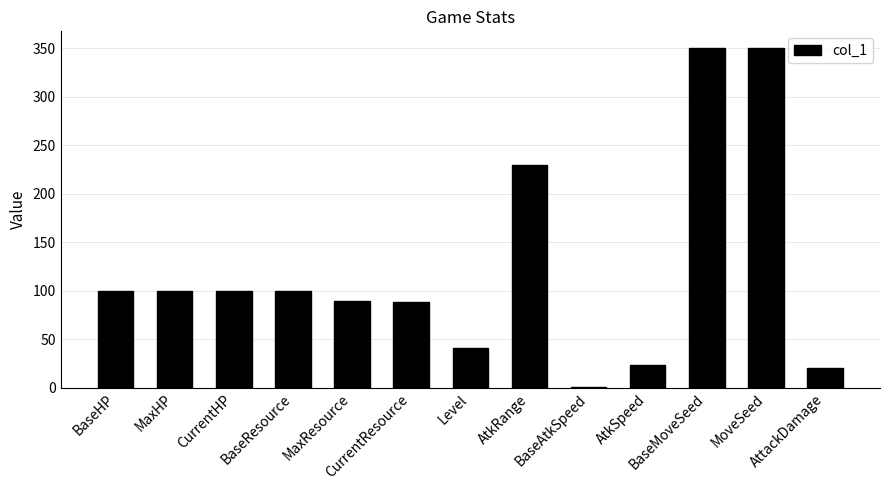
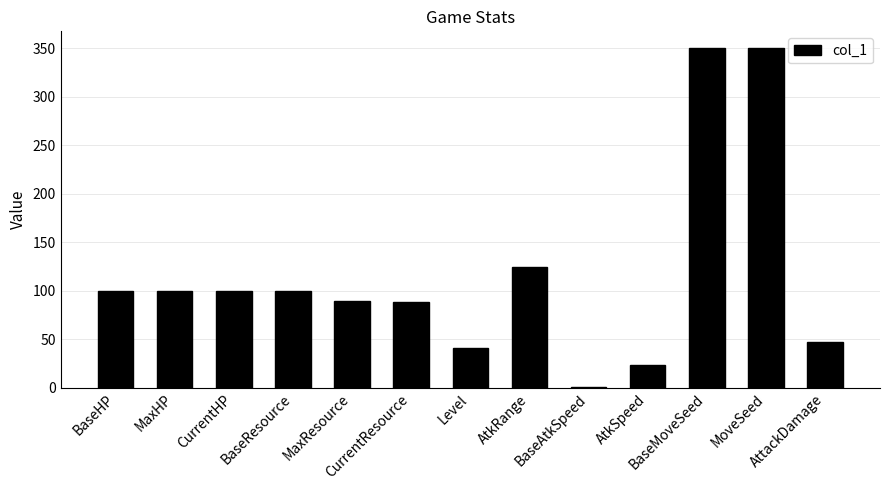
  {
    "BaseHP": 100,
    "MaxHP": 100,
    "CurrentHP": 100,
    "BaseResource": 100,
    "MaxResource": 90,
    "CurrentResource": 90,
    "Level": 40,
-   "AtkRange": 230,
+   "AtkRange": 130,
    "AtkSpeed": 20,
    "BaseMoveSeed": 350,
    "MoveSeed": 350,
-   "AttackDamage": 20
+   "AttackDamage": 50
  }
